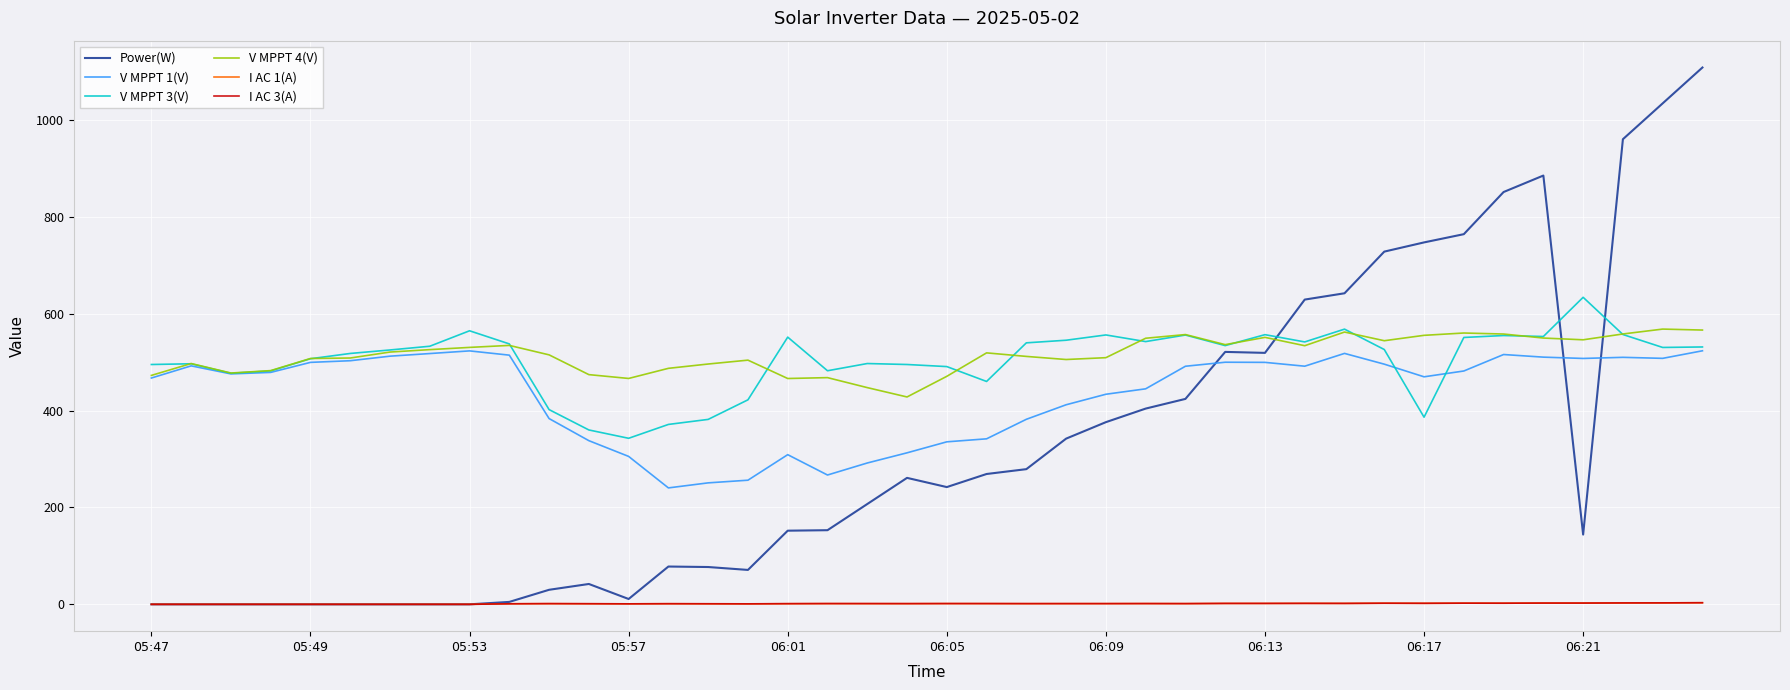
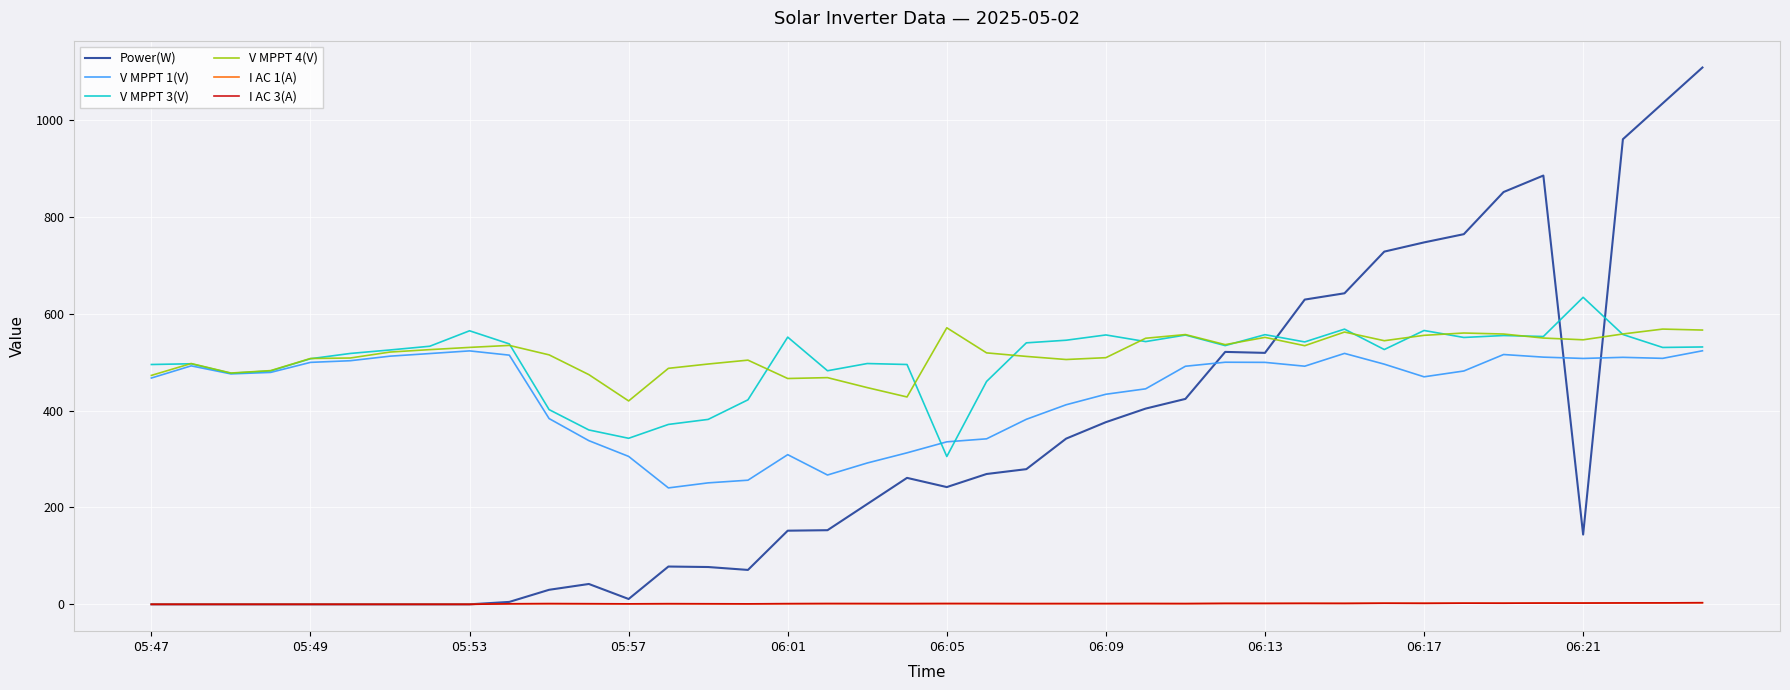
  {
    "Power(W)": {
      "05:57": 10,
      "06:01": 150,
      "06:05": 240,
      "06:09": 380,
      "06:13": 520,
      "06:17": 750,
      "06:21": 140
    },
    "V MPPT 1(V)": {
      "05:47": 470,
      "05:53": 520,
      "05:57": 310,
      "06:01": 310,
      "06:05": 340,
      "06:09": 430,
      "06:13": 500,
      "06:17": 470,
      "06:21": 510
    },
    "V MPPT 3(V)": {
      "05:47": 500,
      "05:53": 560,
      "05:57": 340,
      "06:01": 550,
-     "06:05": 490,
+     "06:05": 310,
      "06:09": 560,
      "06:13": 560,
-     "06:17": 390,
+     "06:17": 570,
      "06:21": 630
    },
    "V MPPT 4(V)": {
      "05:47": 470,
      "05:53": 530,
-     "05:57": 470,
+     "05:57": 420,
      "06:01": 470,
-     "06:05": 470,
+     "06:05": 570,
      "06:09": 510,
      "06:13": 550,
      "06:17": 560,
      "06:21": 550
    }
  }
